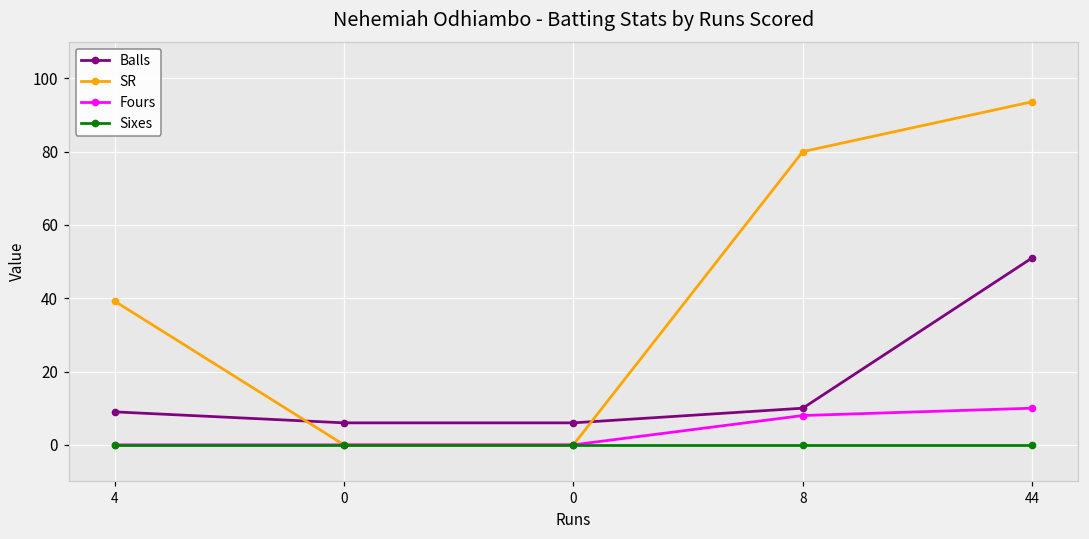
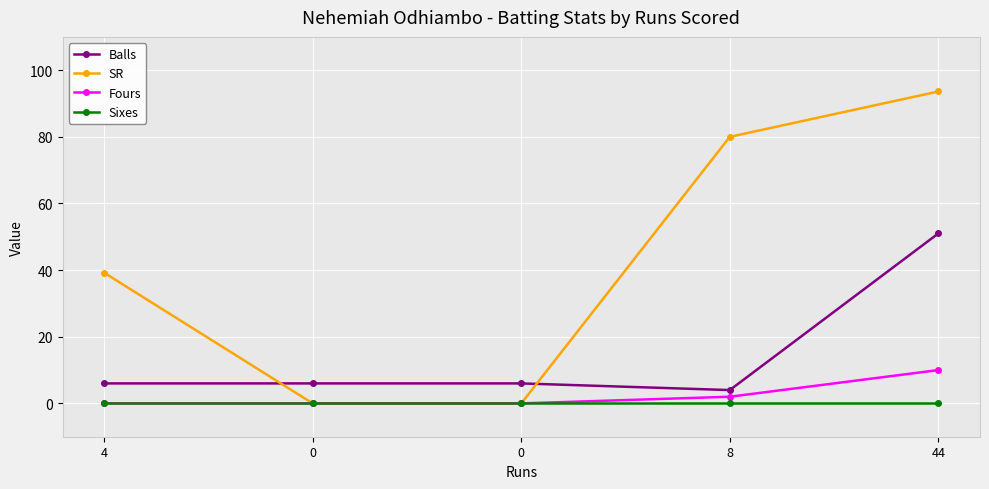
  {
    "Balls": {
-     "4": 9,
-     "8": 10,
+     "4": 6,
+     "8": 4,
      "44": 51
    },
    "SR": {
      "4": 39,
      "8": 80,
      "44": 94
    },
    "Fours": {
-     "8": 8,
+     "8": 2,
      "44": 10
    },
    "Sixes": {
      "8": 0,
      "44": 0
    }
  }
